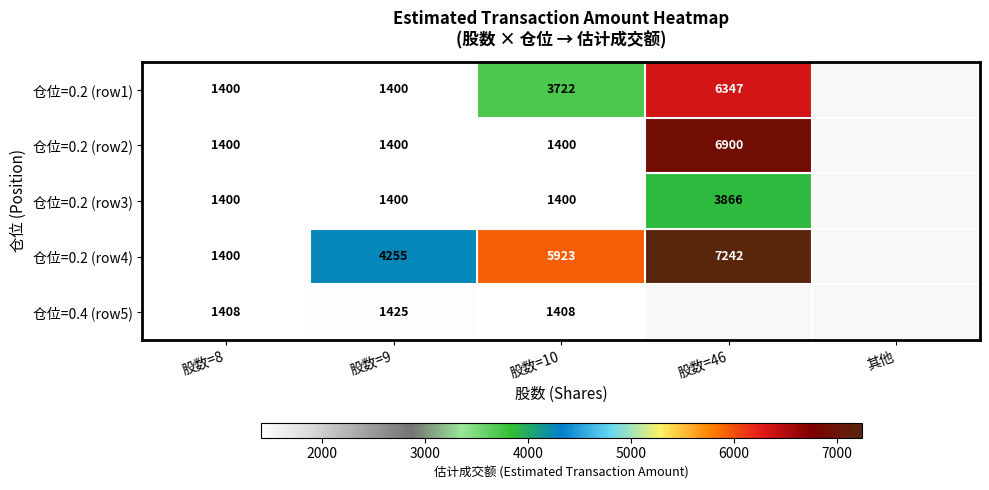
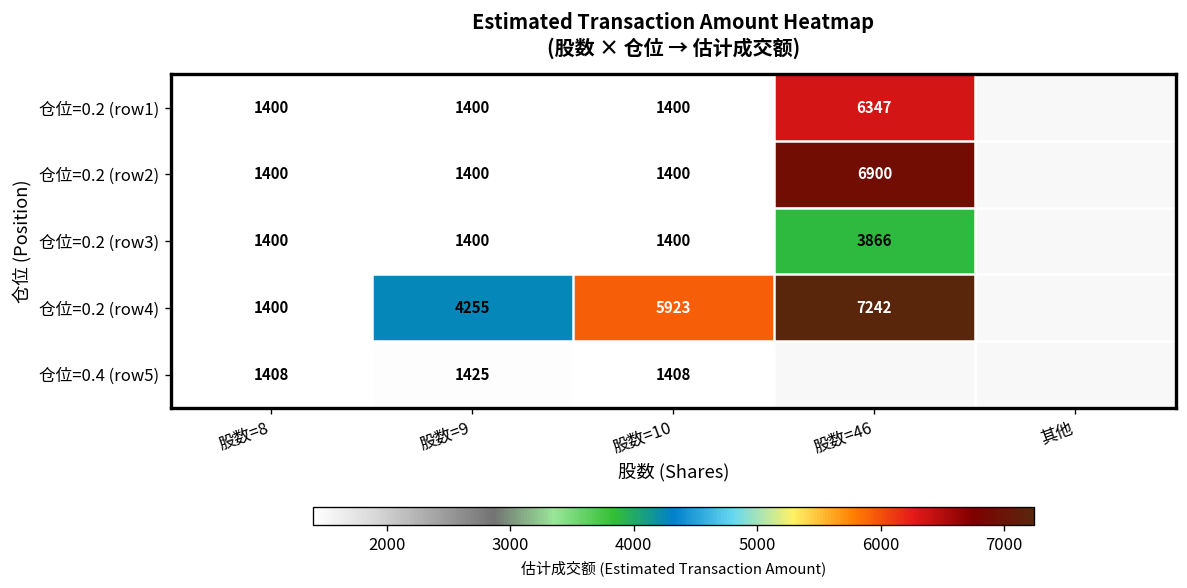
  {
    "仓位=0.2 (row1)": {
      "股数=8": 1400,
      "股数=9": 1400,
-     "股数=10": 3722,
+     "股数=10": 1400,
      "股数=46": 6347
    },
    "仓位=0.2 (row2)": {
      "股数=8": 1400,
      "股数=9": 1400,
      "股数=10": 1400,
      "股数=46": 6900
    },
    "仓位=0.2 (row3)": {
      "股数=8": 1400,
      "股数=9": 1400,
      "股数=10": 1400,
      "股数=46": 3866
    },
    "仓位=0.2 (row4)": {
      "股数=8": 1400,
      "股数=9": 4255,
      "股数=10": 5923,
      "股数=46": 7242
    },
    "仓位=0.4 (row5)": {
      "股数=8": 1408,
      "股数=9": 1425,
      "股数=10": 1408
    }
  }
